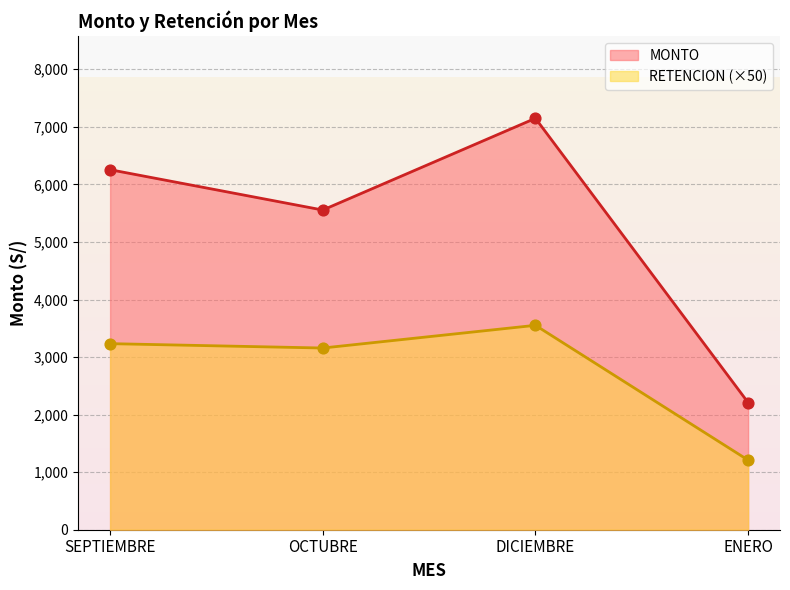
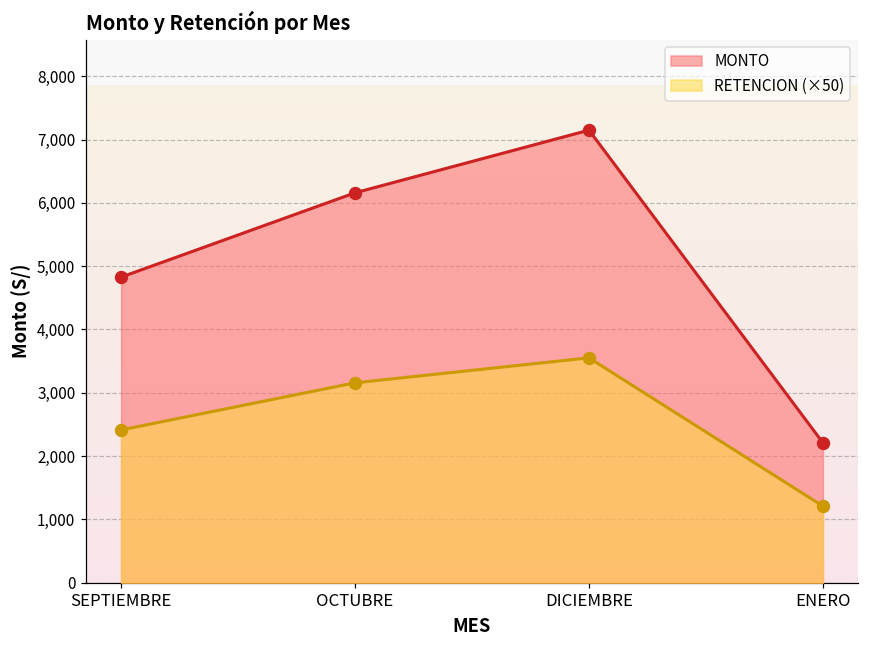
  {
    "MONTO": {
-     "SEPTIEMBRE": "6,300",
-     "OCTUBRE": "5,600",
+     "SEPTIEMBRE": "4,800",
+     "OCTUBRE": "6,200",
      "DICIEMBRE": "7,100",
      "ENERO": "2,200"
    },
    "RETENCION (×50)": {
-     "SEPTIEMBRE": "3,200",
+     "SEPTIEMBRE": "2,400",
      "OCTUBRE": "3,200",
      "DICIEMBRE": "3,600",
      "ENERO": "1,200"
    }
  }
